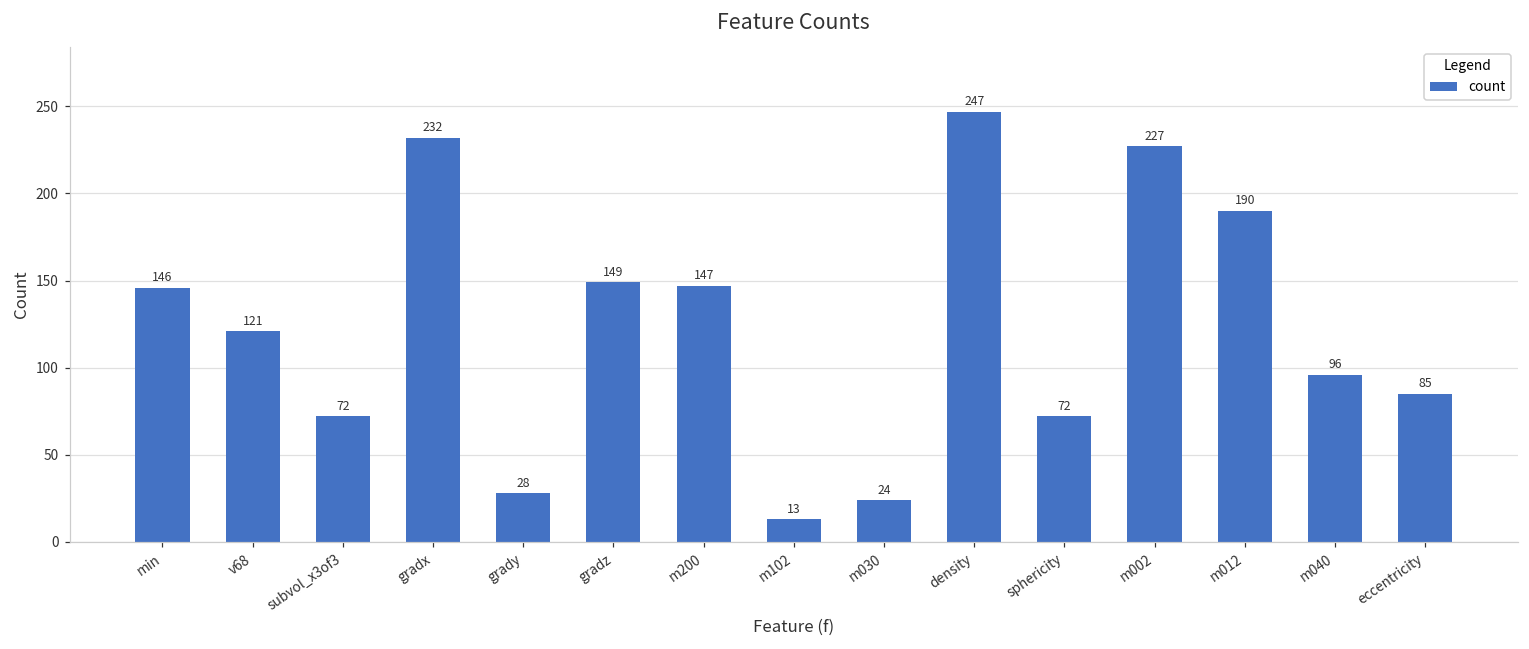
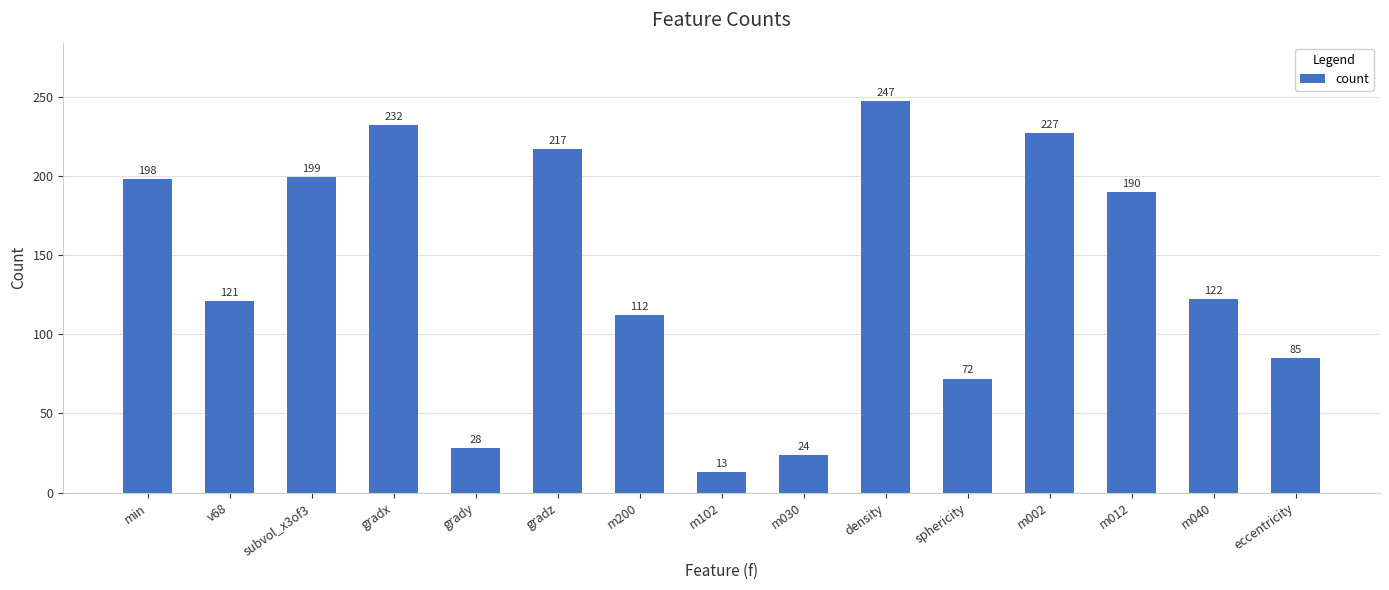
  {
-   "min": 146,
+   "min": 198,
    "v68": 121,
-   "subvol_x3of3": 72,
+   "subvol_x3of3": 199,
    "gradx": 232,
    "grady": 28,
-   "gradz": 149,
-   "m200": 147,
+   "gradz": 217,
+   "m200": 112,
    "m102": 13,
    "m030": 24,
    "density": 247,
    "sphericity": 72,
    "m002": 227,
    "m012": 190,
-   "m040": 96,
+   "m040": 122,
    "eccentricity": 85
  }
